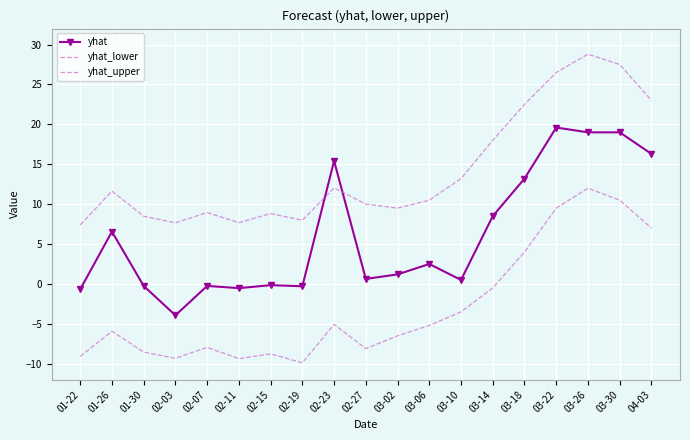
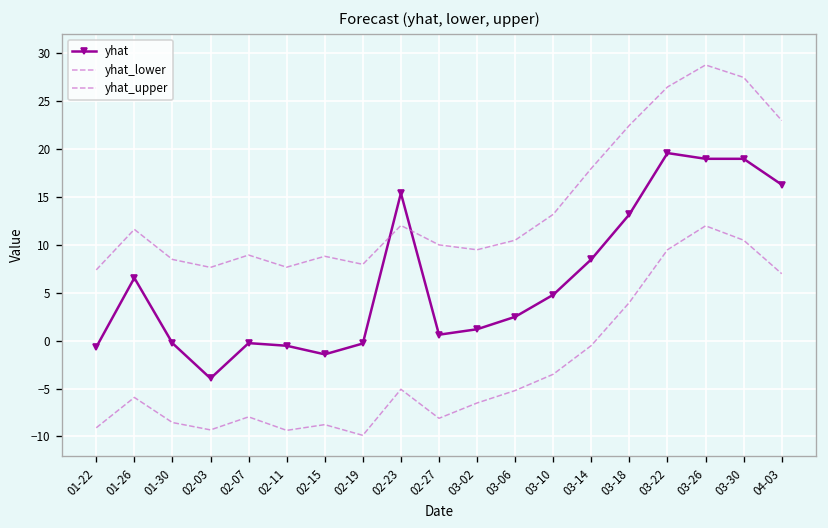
  {
    "yhat": {
      "01-22": -1,
      "01-26": 7,
      "01-30": 0,
      "02-03": -4,
      "02-07": 0,
      "02-11": -1,
-     "02-15": 0,
+     "02-15": -1,
      "02-19": 0,
      "02-23": 15,
      "02-27": 1,
      "03-02": 1,
      "03-06": 3,
-     "03-10": 1,
+     "03-10": 5,
      "03-14": 9,
      "03-18": 13,
      "03-22": 20,
      "03-26": 19,
      "03-30": 19,
      "04-03": 16
    }
  }
